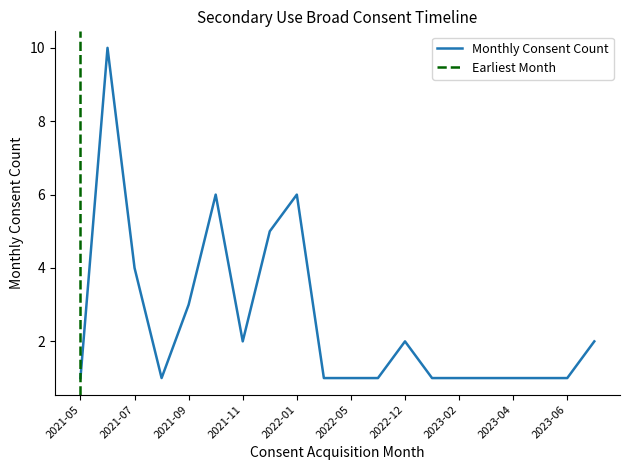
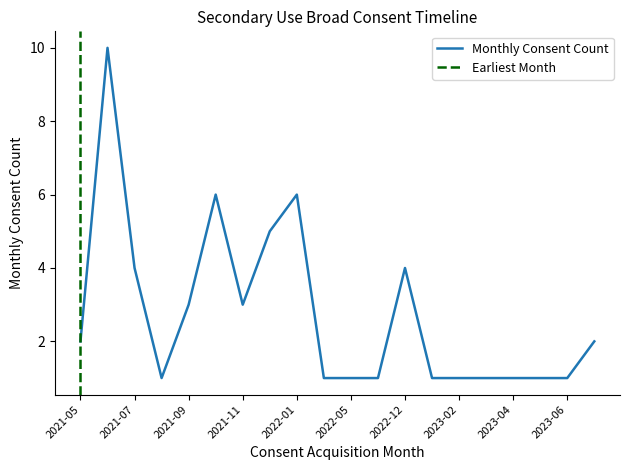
  {
-   "2021-05": 1,
+   "2021-05": 2,
    "2021-07": 4,
    "2021-09": 3,
-   "2021-11": 2,
+   "2021-11": 3,
    "2022-01": 6,
    "2022-05": 1,
-   "2022-12": 2,
+   "2022-12": 4,
    "2023-02": 1,
    "2023-04": 1,
    "2023-06": 1
  }
